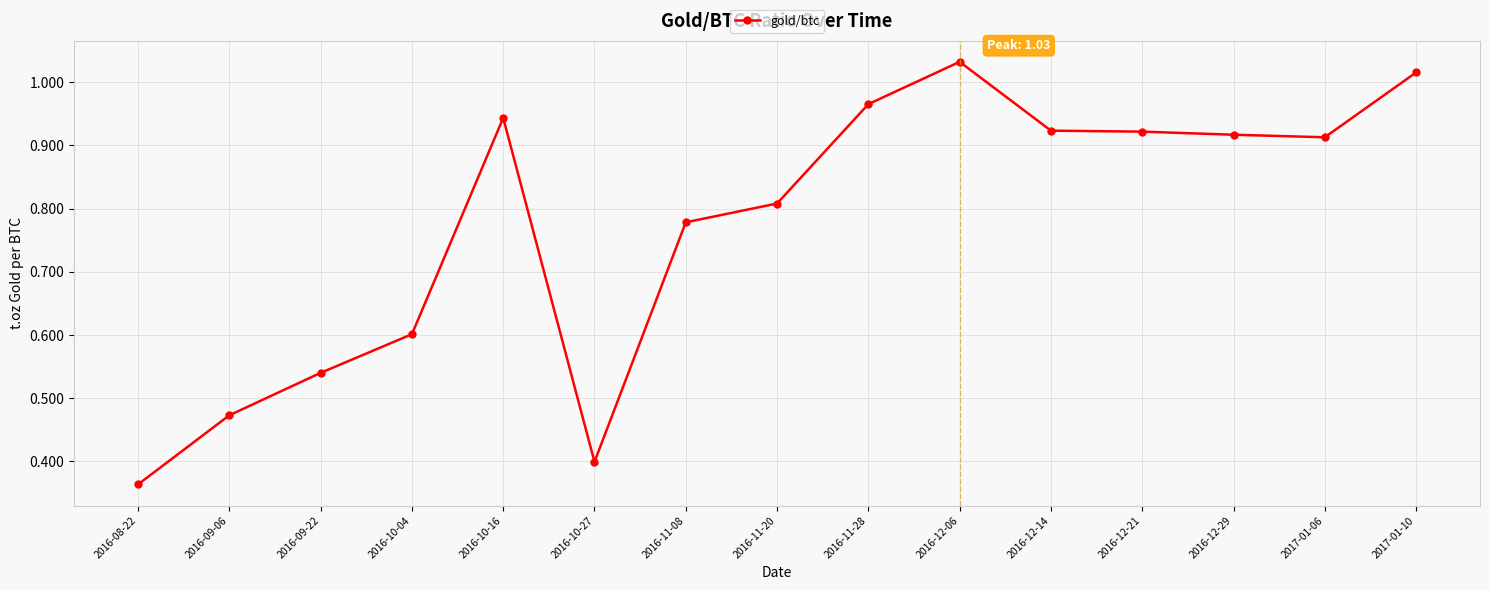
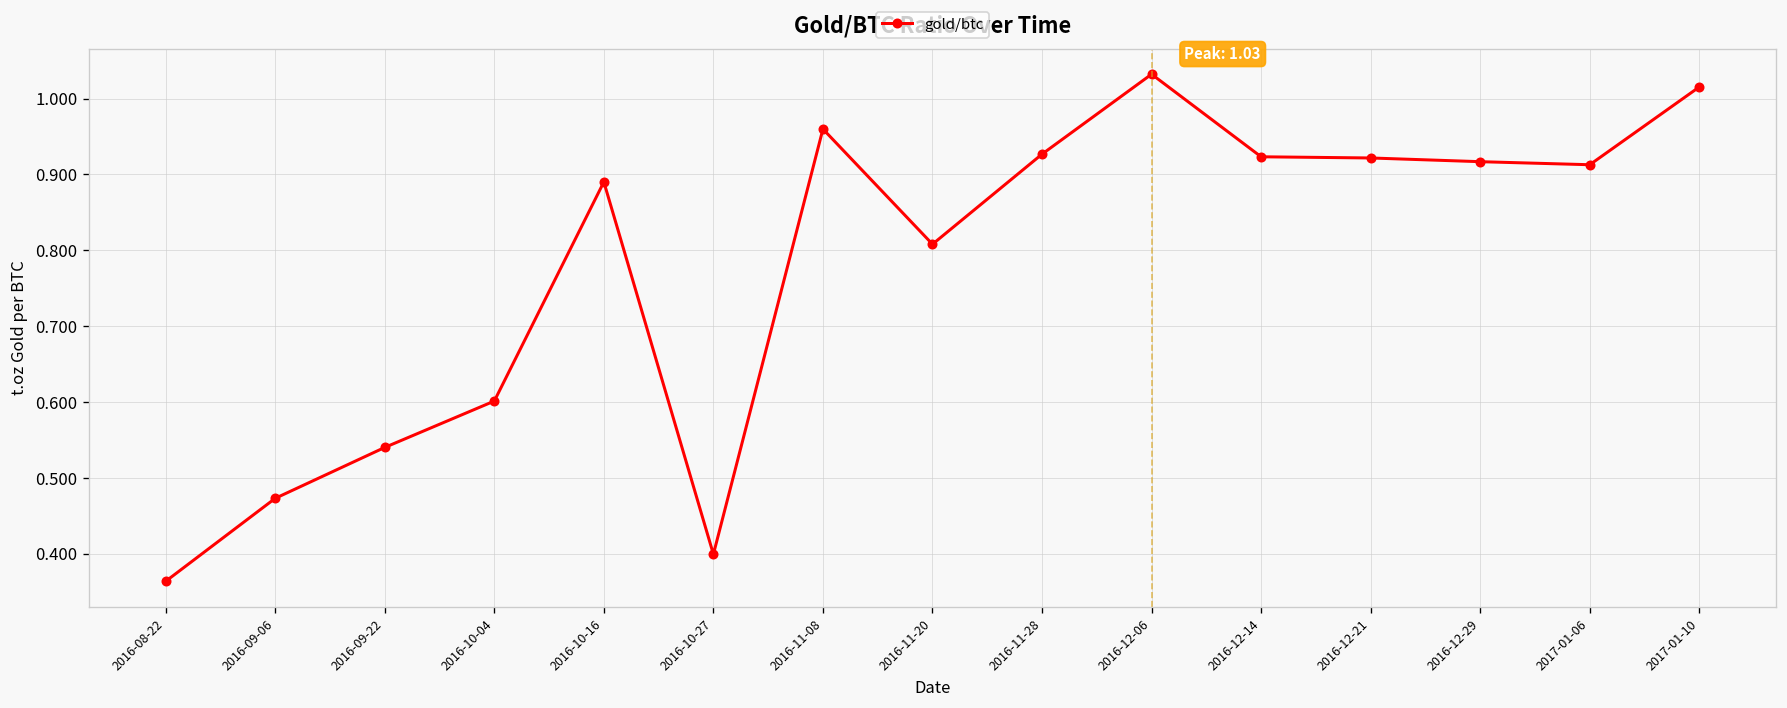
  {
    "2016-08-22": 0.36,
    "2016-09-06": 0.47,
    "2016-09-22": 0.54,
    "2016-10-04": 0.60,
-   "2016-10-16": 0.94,
+   "2016-10-16": 0.89,
    "2016-10-27": 0.40,
-   "2016-11-08": 0.78,
+   "2016-11-08": 0.96,
    "2016-11-20": 0.81,
-   "2016-11-28": 0.97,
+   "2016-11-28": 0.93,
    "2016-12-06": 1.03,
    "2016-12-14": 0.92,
    "2016-12-21": 0.92,
    "2016-12-29": 0.92,
    "2017-01-06": 0.91,
    "2017-01-10": 1.02
  }
